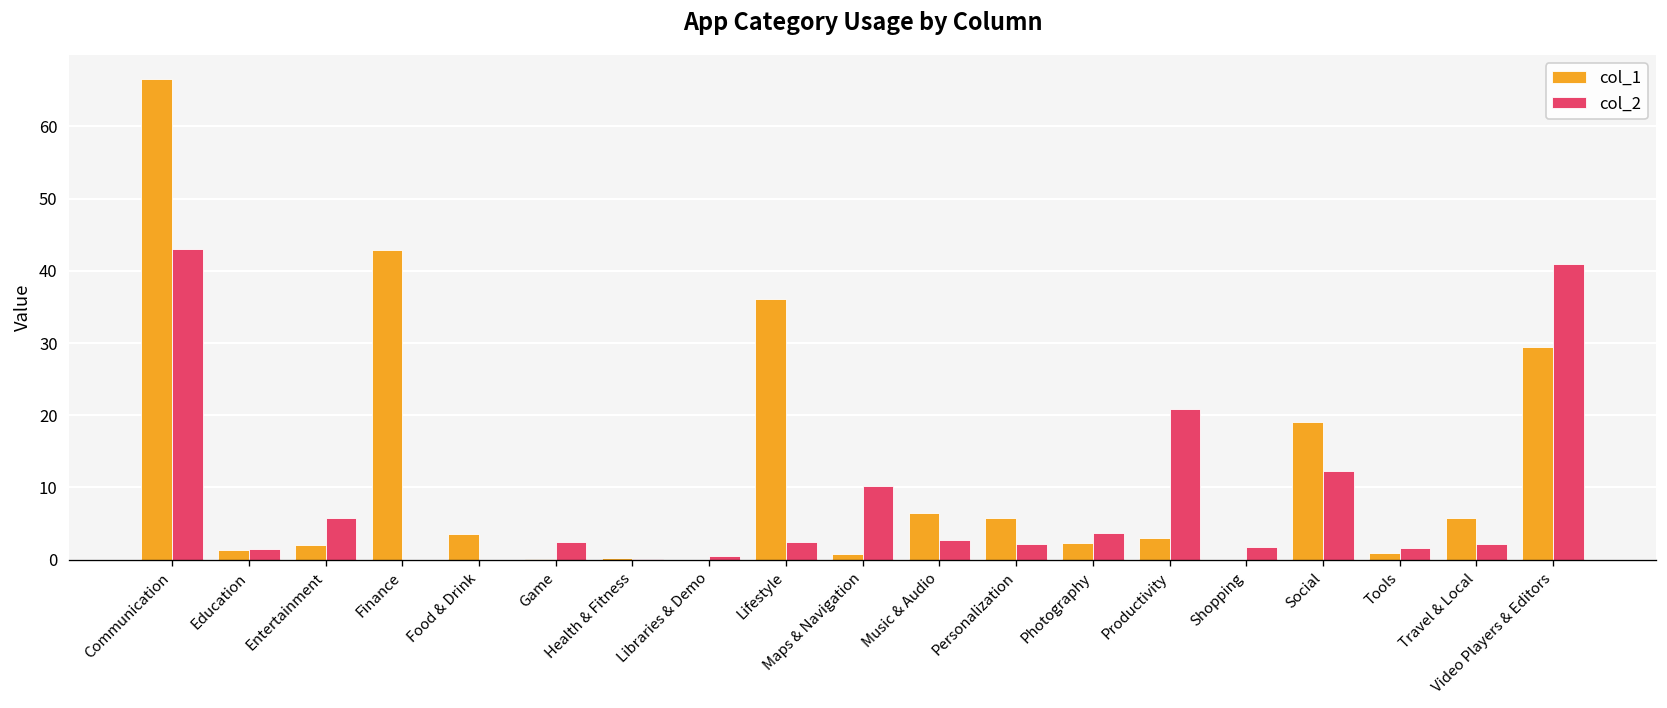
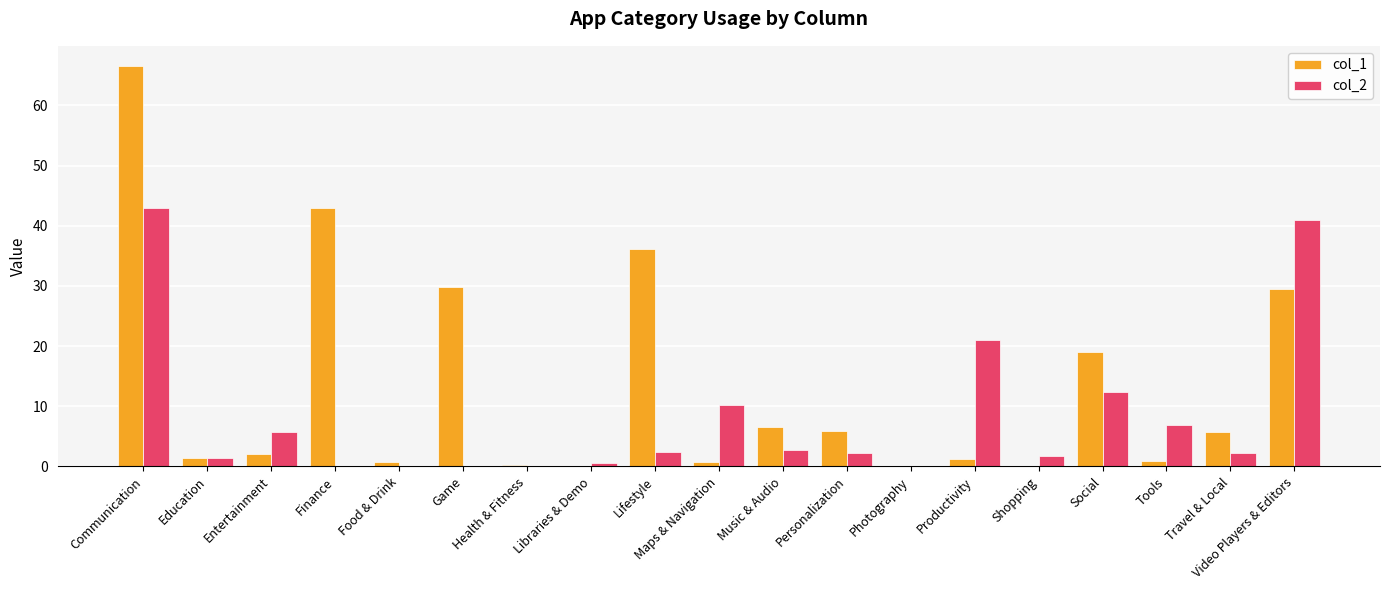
  {
    "col_1": {
      "Communication": 67,
      "Education": 1,
      "Entertainment": 2,
      "Finance": 43,
-     "Food & Drink": 4,
-     "Game": 0,
+     "Food & Drink": 1,
+     "Game": 30,
      "Lifestyle": 36,
      "Maps & Navigation": 1,
      "Music & Audio": 7,
      "Personalization": 6,
-     "Photography": 2,
-     "Productivity": 3,
+     "Photography": 0,
+     "Productivity": 1,
      "Social": 19,
      "Tools": 1,
      "Travel & Local": 6,
      "Video Players & Editors": 29
    },
    "col_2": {
      "Communication": 43,
      "Education": 1,
      "Entertainment": 6,
      "Food & Drink": 0,
-     "Game": 2,
+     "Game": 0,
      "Libraries & Demo": 0,
      "Lifestyle": 2,
      "Maps & Navigation": 10,
      "Music & Audio": 3,
      "Personalization": 2,
-     "Photography": 4,
+     "Photography": 0,
      "Productivity": 21,
      "Shopping": 2,
      "Social": 12,
-     "Tools": 2,
+     "Tools": 7,
      "Travel & Local": 2,
      "Video Players & Editors": 41
    }
  }
